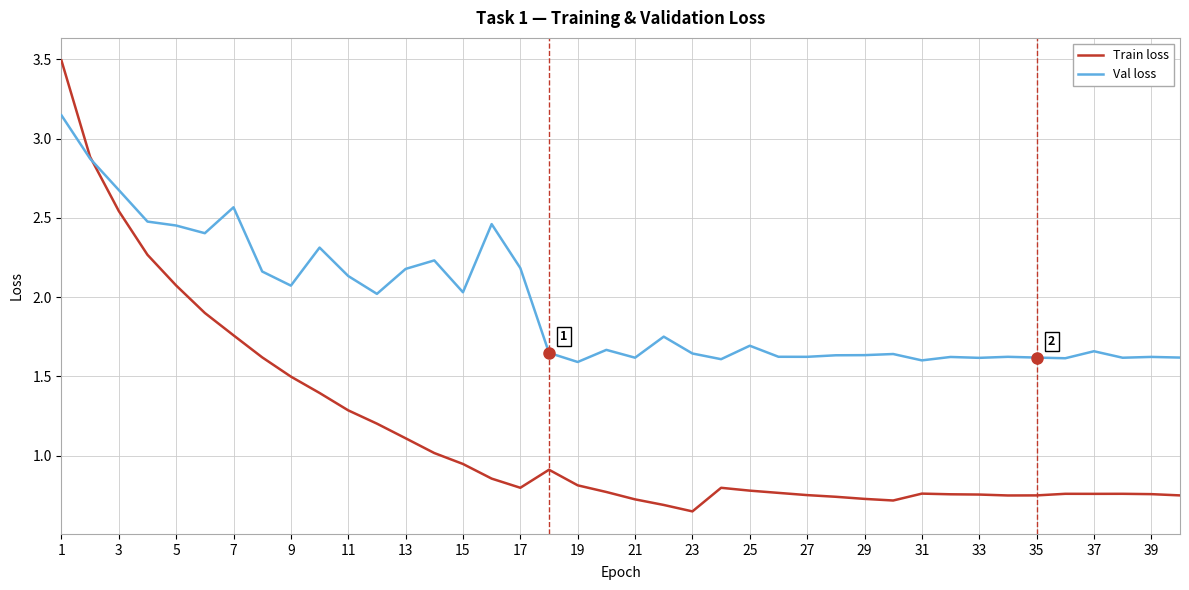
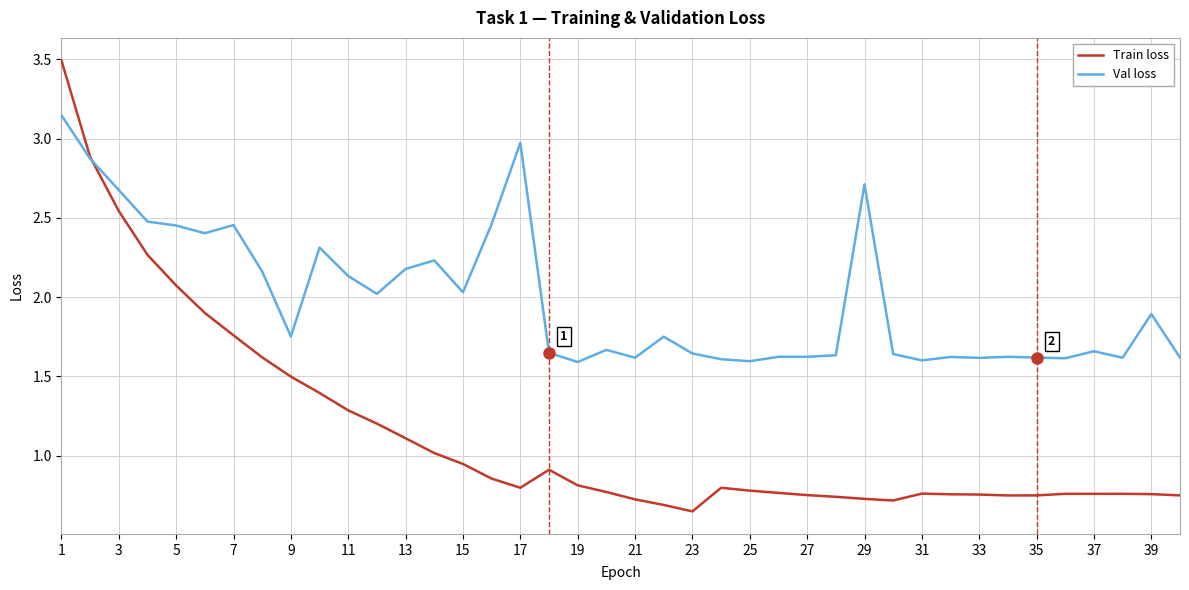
  {
    "Val loss": {
      "1": 3.15,
      "3": 2.68,
      "5": 2.45,
-     "7": 2.57,
-     "9": 2.07,
+     "7": 2.45,
+     "9": 1.75,
      "11": 2.13,
      "13": 2.18,
      "15": 2.03,
-     "17": 2.18,
+     "17": 2.97,
      "19": 1.59,
      "21": 1.62,
      "23": 1.64,
-     "25": 1.69,
+     "25": 1.60,
      "27": 1.62,
-     "29": 1.63,
+     "29": 2.71,
      "31": 1.60,
      "33": 1.62,
      "37": 1.66,
-     "39": 1.62
+     "39": 1.89
    }
  }
